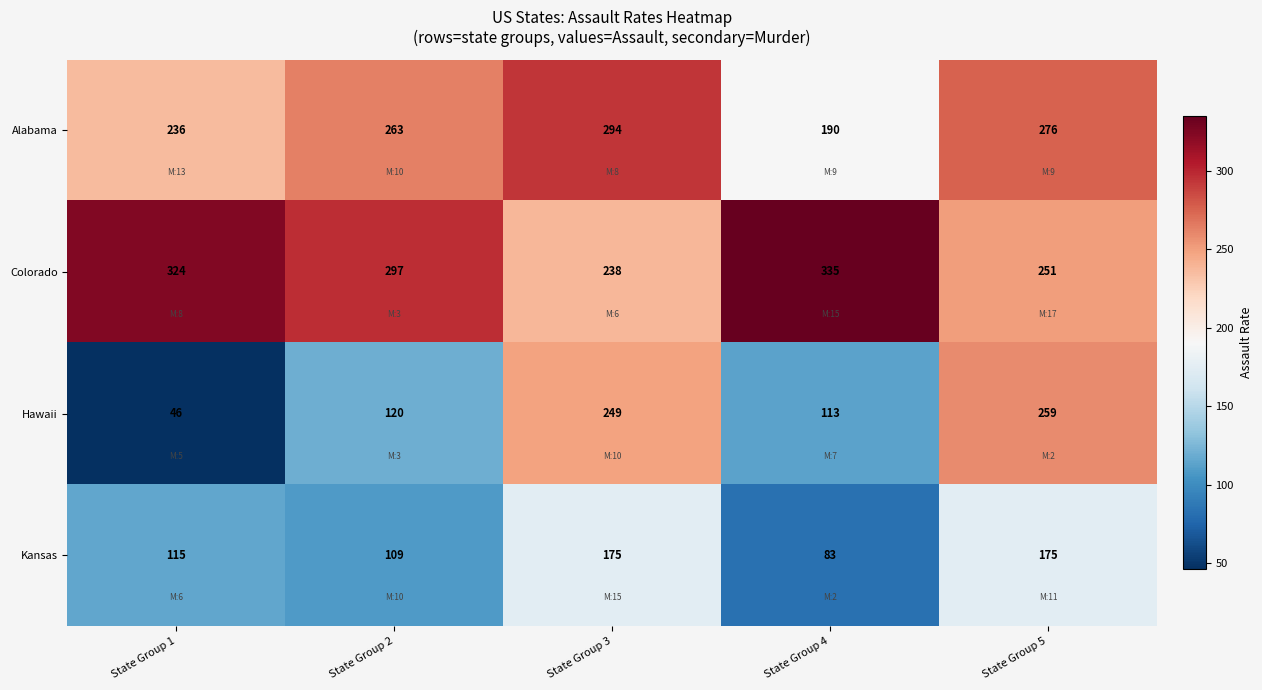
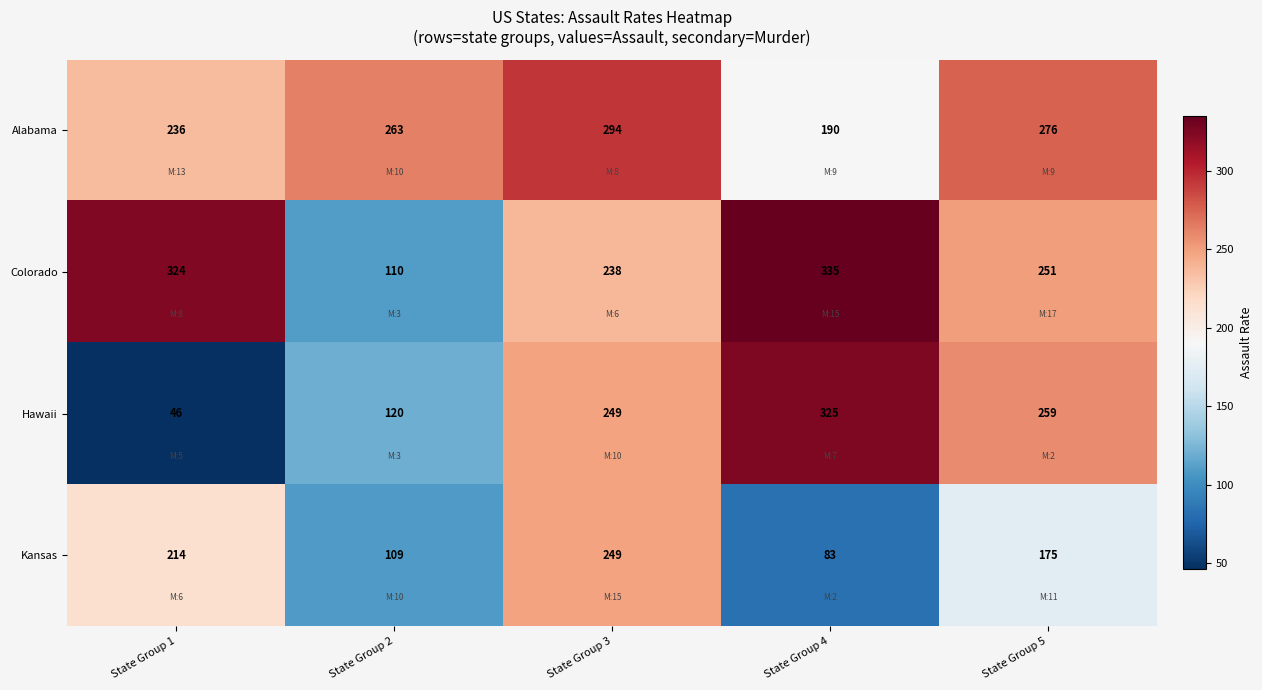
  {
    "Colorado": {
-     "State Group 2": 297
+     "State Group 2": 110
    },
    "Hawaii": {
-     "State Group 4": 113
+     "State Group 4": 325
    },
    "Kansas": {
-     "State Group 1": 115,
-     "State Group 3": 175
+     "State Group 1": 214,
+     "State Group 3": 249
    }
  }
